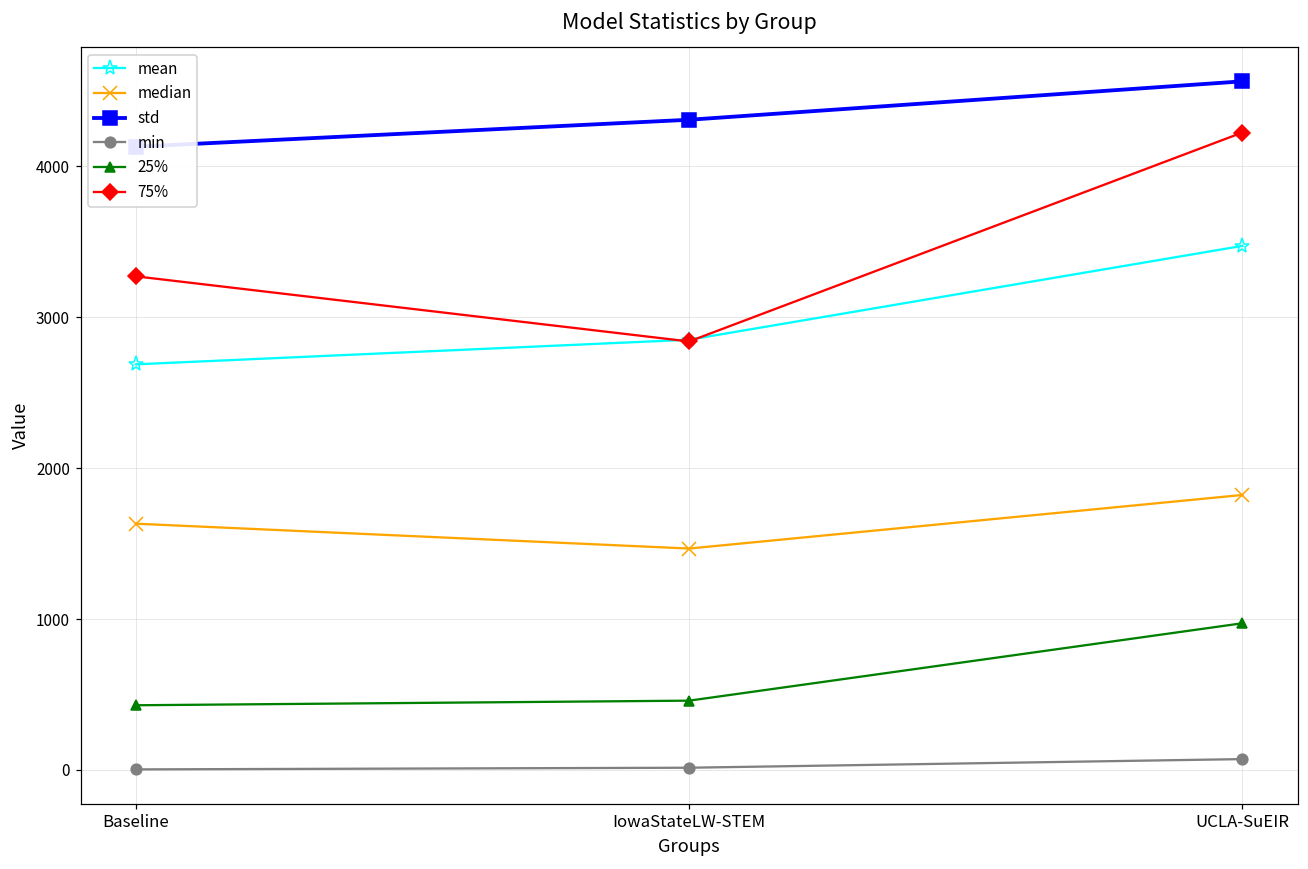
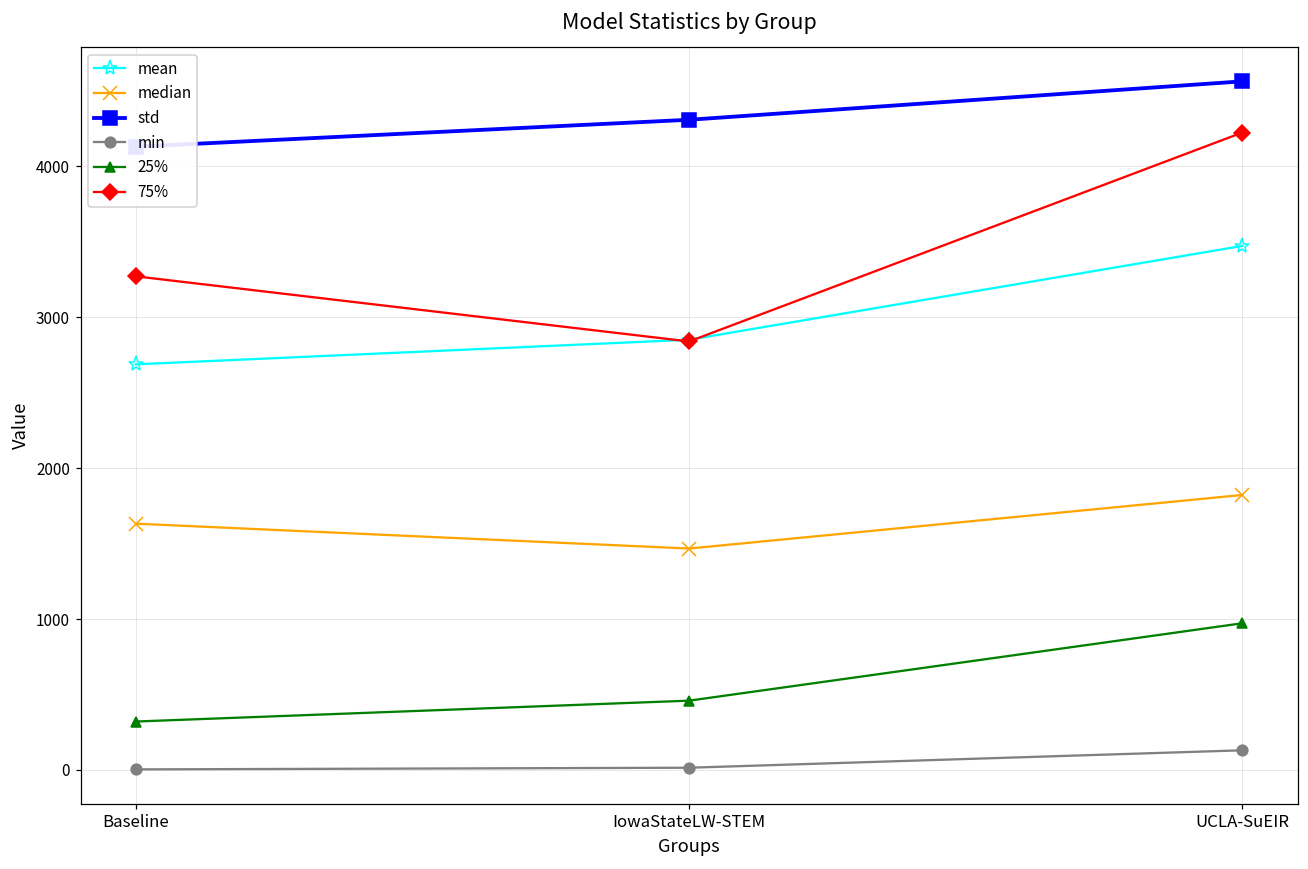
  {
    "mean": {
      "Baseline": 2690,
      "UCLA-SuEIR": 3470
    },
    "median": {
      "Baseline": 1630,
      "IowaStateLW-STEM": 1470,
      "UCLA-SuEIR": 1820
    },
    "std": {
      "IowaStateLW-STEM": 4310,
      "UCLA-SuEIR": 4560
    },
    "min": {
      "Baseline": 0,
      "IowaStateLW-STEM": 20,
-     "UCLA-SuEIR": 70
+     "UCLA-SuEIR": 130
    },
    "25%": {
-     "Baseline": 430,
+     "Baseline": 320,
      "IowaStateLW-STEM": 460,
      "UCLA-SuEIR": 970
    },
    "75%": {
      "Baseline": 3270,
      "UCLA-SuEIR": 4220
    }
  }
